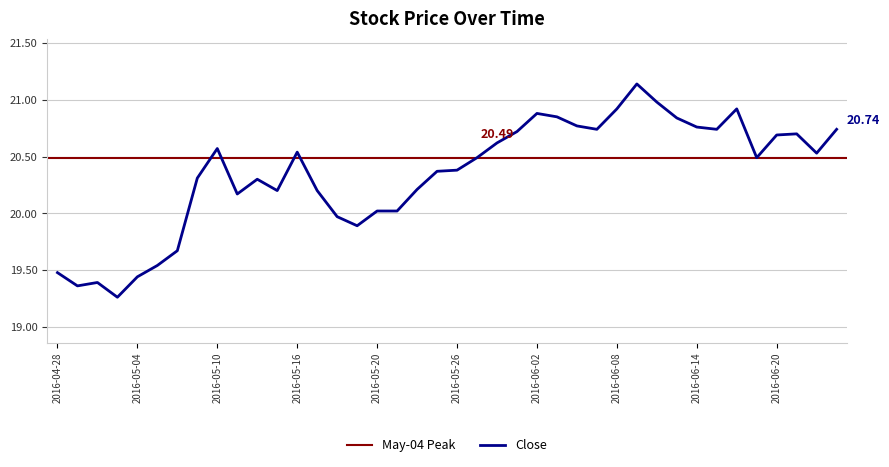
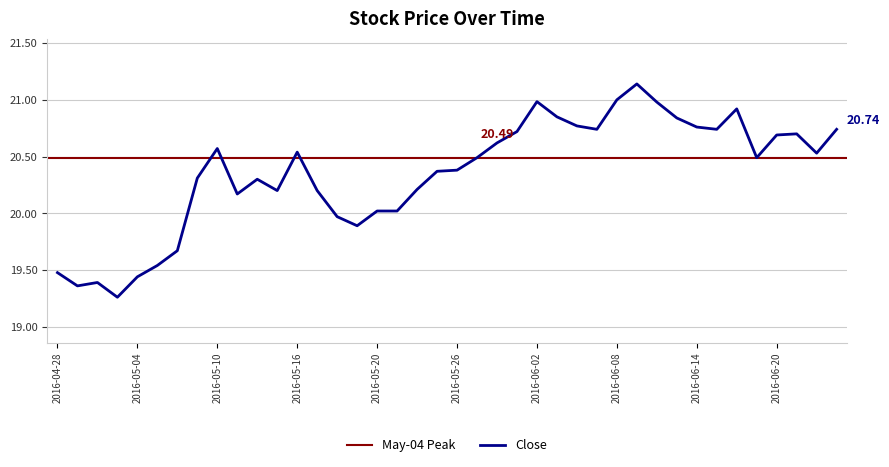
  {
    "2016-04-28": 19.48,
    "2016-05-04": 19.44,
    "2016-05-10": 20.57,
    "2016-05-16": 20.54,
    "2016-05-20": 20.02,
    "2016-05-26": 20.38,
-   "2016-06-02": 20.88,
-   "2016-06-08": 20.92,
+   "2016-06-02": 20.98,
+   "2016-06-08": 21.00,
    "2016-06-14": 20.76,
    "2016-06-20": 20.69
  }
